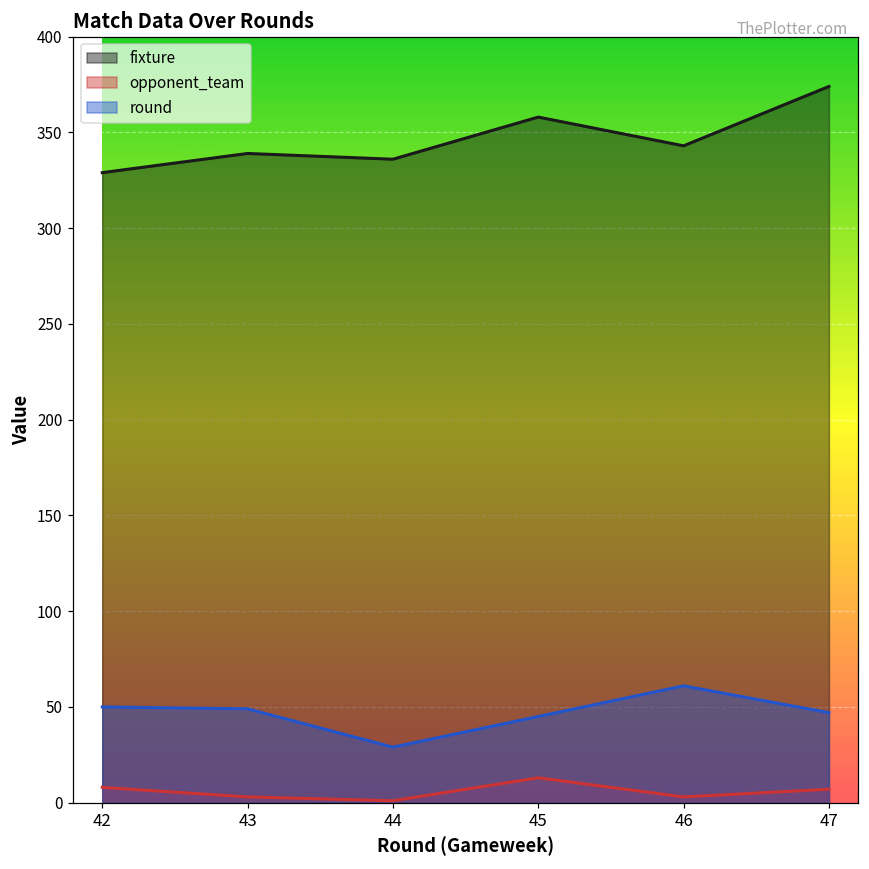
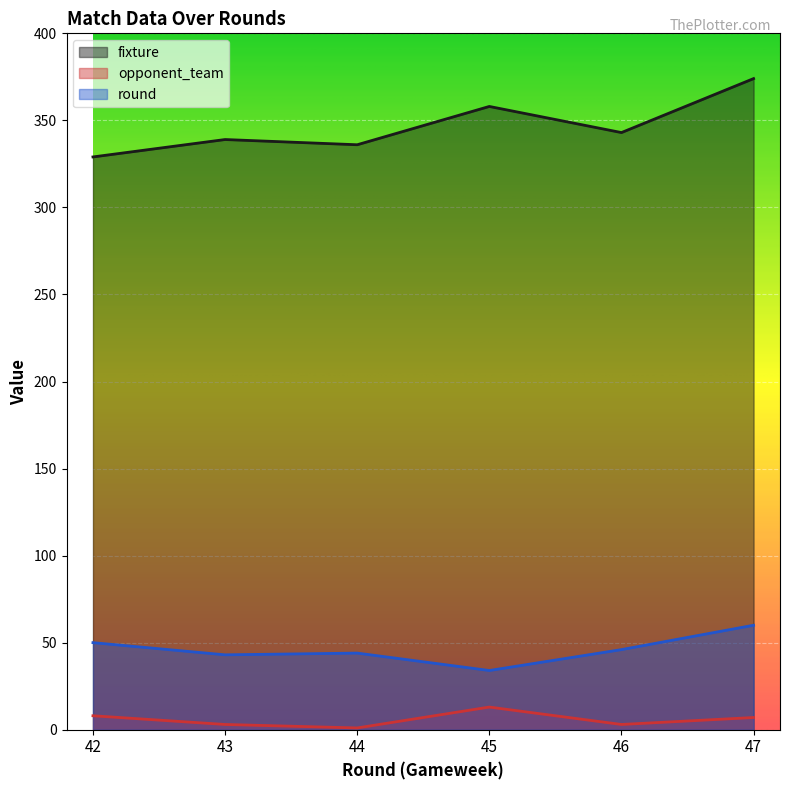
  {
    "fixture": {
      "42": 329,
      "43": 339,
      "44": 336,
      "45": 358,
      "46": 343,
      "47": 374
    },
    "opponent_team": {
      "42": 8,
      "43": 3,
      "44": 1,
      "45": 13,
      "46": 3,
      "47": 7
    },
    "round": {
      "42": 50,
-     "43": 49,
-     "44": 29,
-     "45": 45,
-     "46": 61,
-     "47": 47
+     "43": 43,
+     "44": 44,
+     "45": 34,
+     "46": 46,
+     "47": 60
    }
  }
